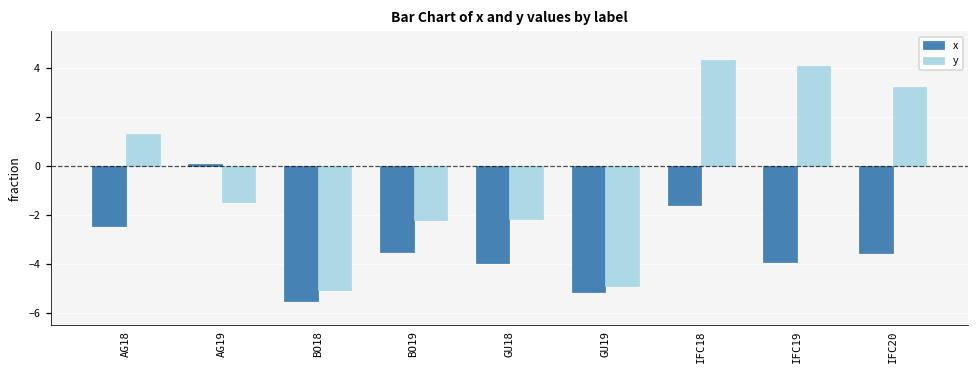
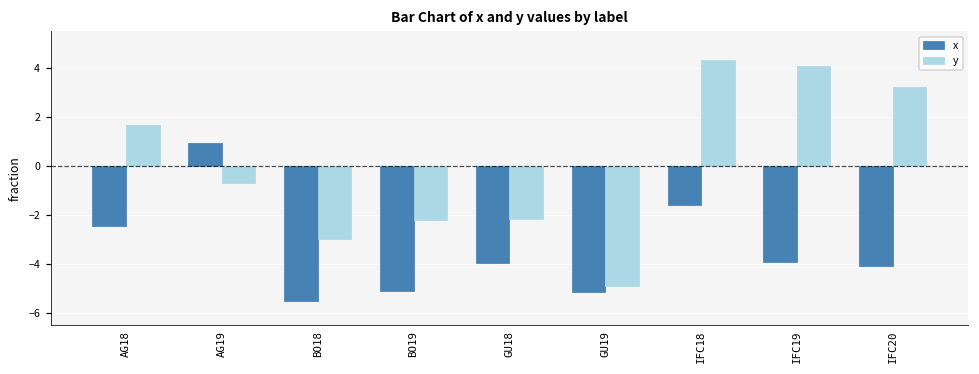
  {
    "x": {
      "AG18": -2.4,
-     "AG19": 0.1,
+     "AG19": 0.9,
      "BO18": -5.5,
-     "BO19": -3.5,
+     "BO19": -5.1,
      "GU18": -3.9,
      "GU19": -5.1,
      "IFC18": -1.6,
      "IFC19": -3.9,
-     "IFC20": -3.5
+     "IFC20": -4.1
    },
    "y": {
-     "AG18": 1.3,
-     "AG19": -1.5,
-     "BO18": -5.1,
+     "AG18": 1.7,
+     "AG19": -0.7,
+     "BO18": -3.0,
      "BO19": -2.2,
      "GU18": -2.1,
      "GU19": -4.9,
      "IFC18": 4.3,
      "IFC19": 4.1,
      "IFC20": 3.2
    }
  }
